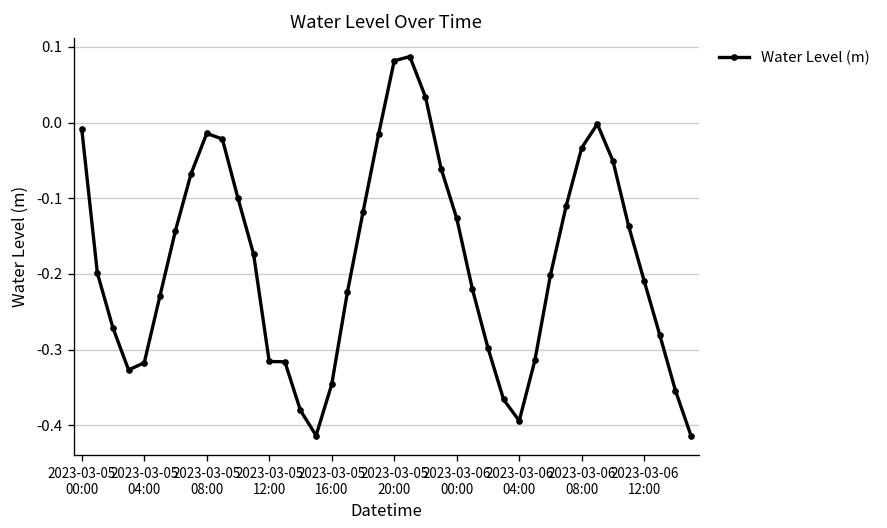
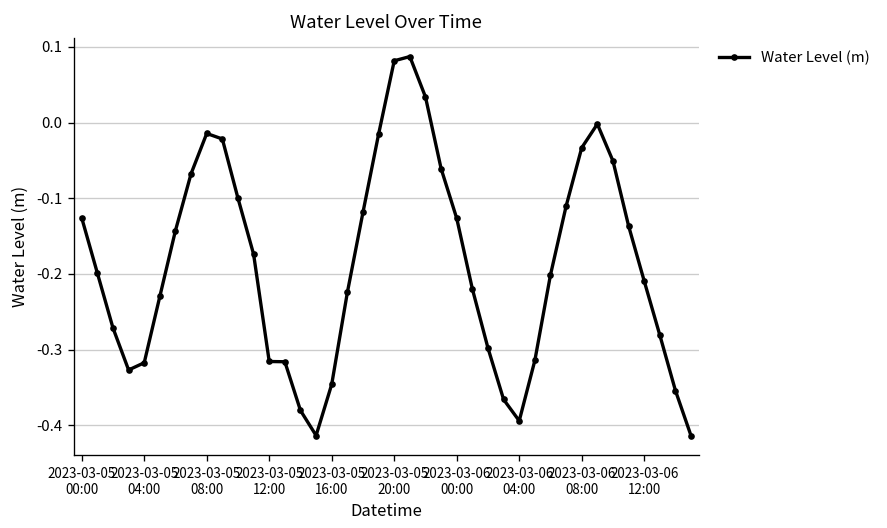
  {
-   "2023-03-05 00:00": -0.01,
+   "2023-03-05 00:00": -0.13,
    "2023-03-05 04:00": -0.32,
    "2023-03-05 08:00": -0.01,
    "2023-03-05 12:00": -0.32,
    "2023-03-05 16:00": -0.35,
    "2023-03-05 20:00": 0.08,
    "2023-03-06 00:00": -0.13,
    "2023-03-06 04:00": -0.39,
    "2023-03-06 08:00": -0.03,
    "2023-03-06 12:00": -0.21
  }
